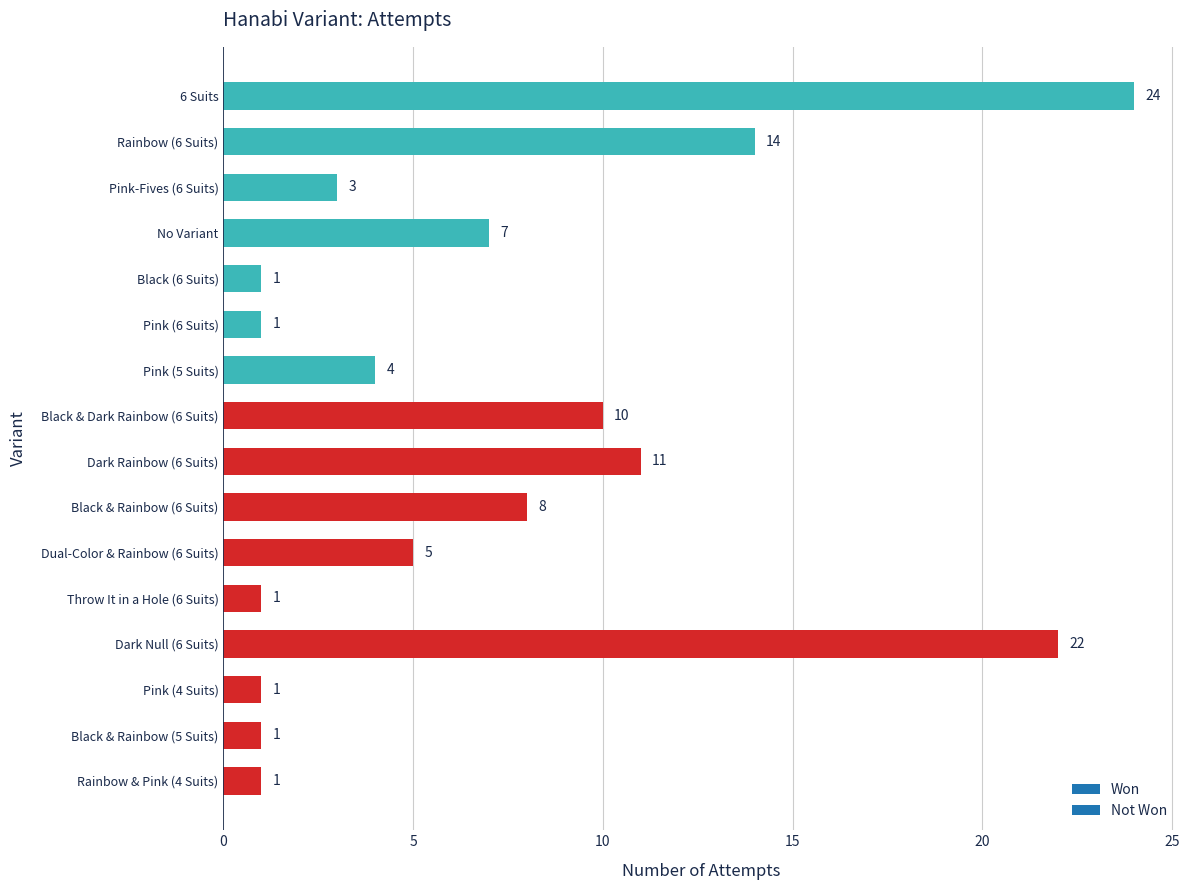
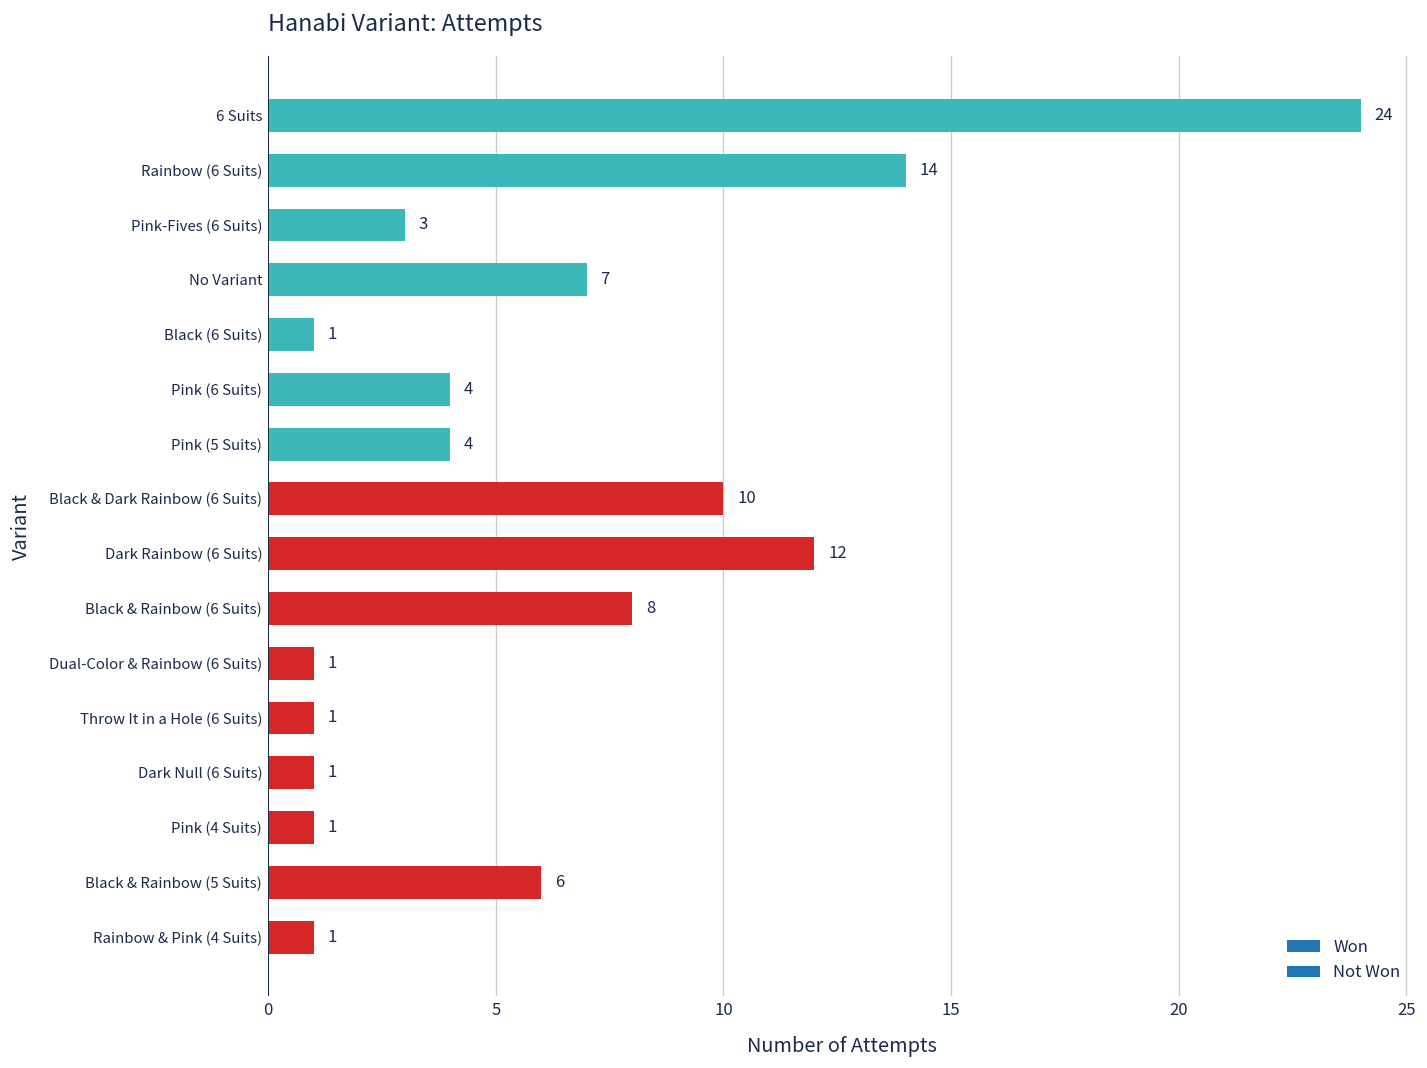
  {
    "6 Suits": 24,
    "Rainbow (6 Suits)": 14,
    "Pink-Fives (6 Suits)": 3,
    "No Variant": 7,
    "Black (6 Suits)": 1,
-   "Pink (6 Suits)": 1,
+   "Pink (6 Suits)": 4,
    "Pink (5 Suits)": 4,
    "Black & Dark Rainbow (6 Suits)": 10,
-   "Dark Rainbow (6 Suits)": 11,
+   "Dark Rainbow (6 Suits)": 12,
    "Black & Rainbow (6 Suits)": 8,
-   "Dual-Color & Rainbow (6 Suits)": 5,
+   "Dual-Color & Rainbow (6 Suits)": 1,
    "Throw It in a Hole (6 Suits)": 1,
-   "Dark Null (6 Suits)": 22,
+   "Dark Null (6 Suits)": 1,
    "Pink (4 Suits)": 1,
-   "Black & Rainbow (5 Suits)": 1,
+   "Black & Rainbow (5 Suits)": 6,
    "Rainbow & Pink (4 Suits)": 1
  }
